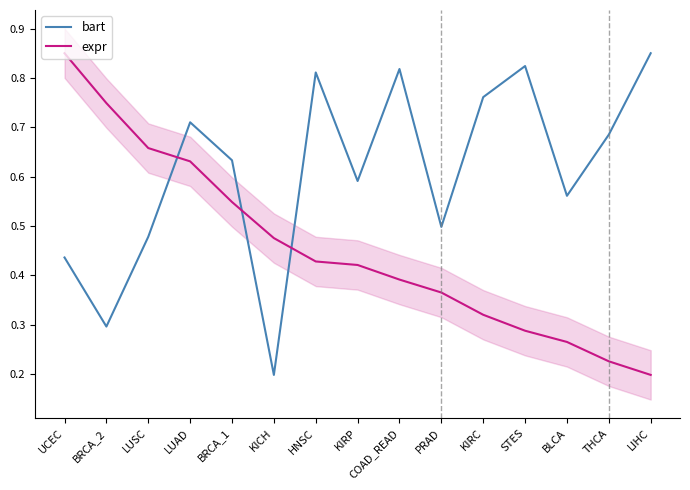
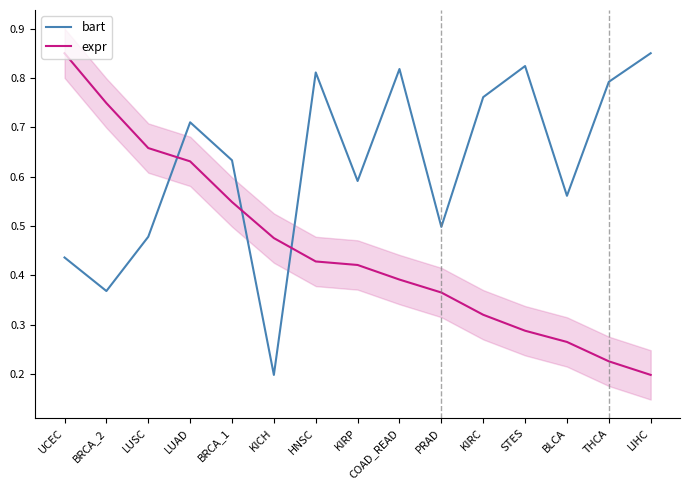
  {
    "bart": {
      "UCEC": 0.44,
-     "BRCA_2": 0.30,
+     "BRCA_2": 0.37,
      "LUSC": 0.48,
      "LUAD": 0.71,
      "BRCA_1": 0.63,
      "KICH": 0.20,
      "HNSC": 0.81,
      "KIRP": 0.59,
      "COAD_READ": 0.82,
      "PRAD": 0.50,
      "KIRC": 0.76,
      "STES": 0.82,
      "BLCA": 0.56,
-     "THCA": 0.69,
+     "THCA": 0.79,
      "LIHC": 0.85
    }
  }
